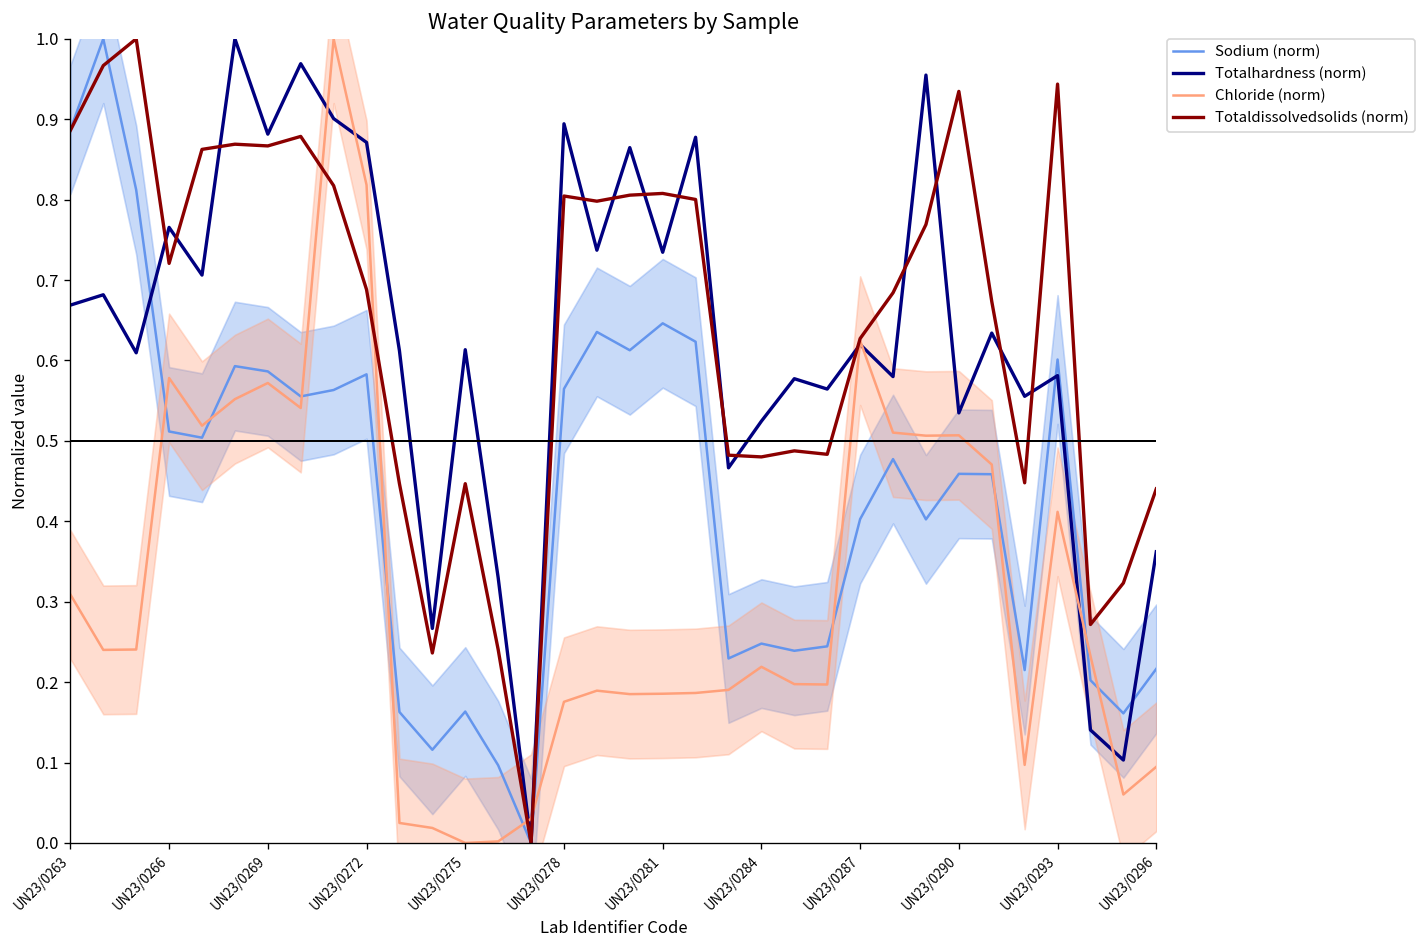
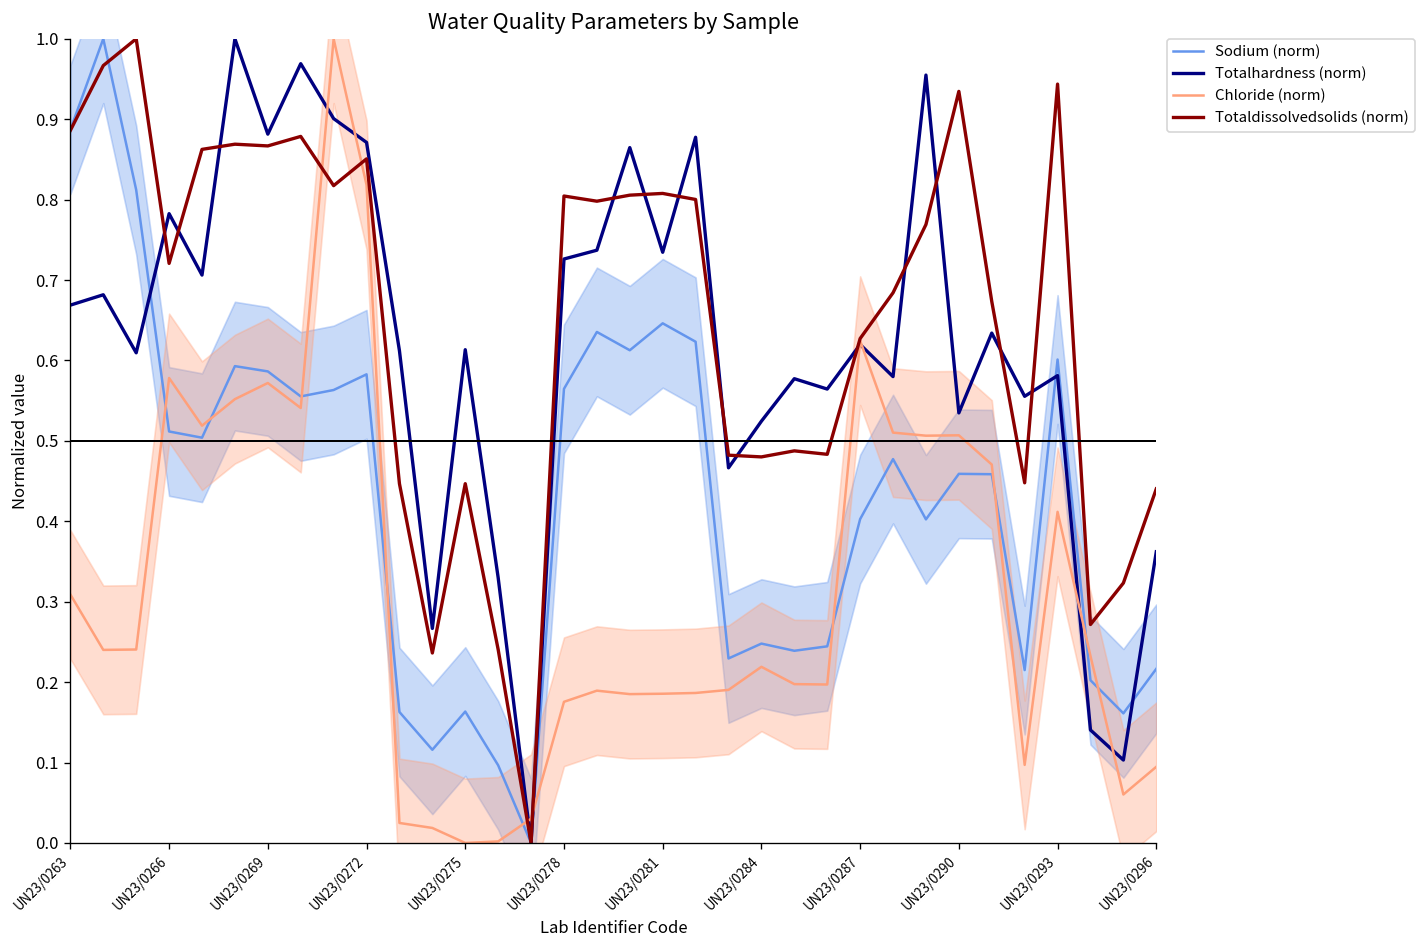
  {
    "Totalhardness (norm)": {
      "UN23/0263": 0.67,
-     "UN23/0266": 0.77,
+     "UN23/0266": 0.78,
      "UN23/0269": 0.88,
      "UN23/0272": 0.87,
      "UN23/0275": 0.61,
-     "UN23/0278": 0.89,
+     "UN23/0278": 0.73,
      "UN23/0281": 0.73,
      "UN23/0284": 0.52,
      "UN23/0287": 0.62,
      "UN23/0290": 0.53,
      "UN23/0293": 0.58,
      "UN23/0296": 0.36
    },
    "Totaldissolvedsolids (norm)": {
      "UN23/0266": 0.72,
      "UN23/0269": 0.87,
-     "UN23/0272": 0.69,
+     "UN23/0272": 0.85,
      "UN23/0275": 0.45,
      "UN23/0278": 0.80,
      "UN23/0281": 0.81,
      "UN23/0284": 0.48,
      "UN23/0290": 0.93,
      "UN23/0293": 0.94,
      "UN23/0296": 0.44
    }
  }
